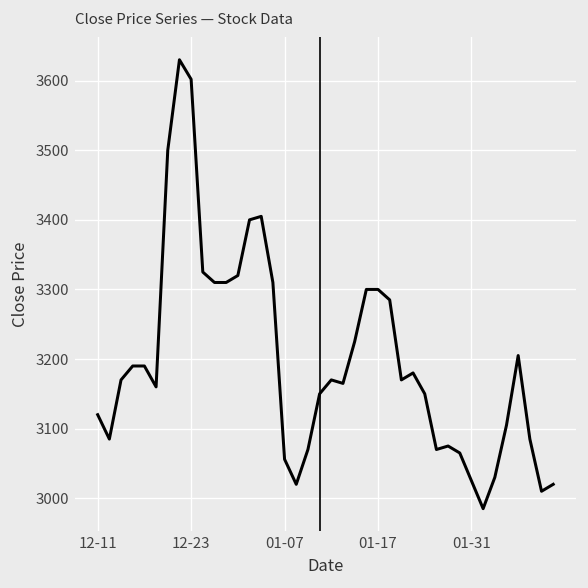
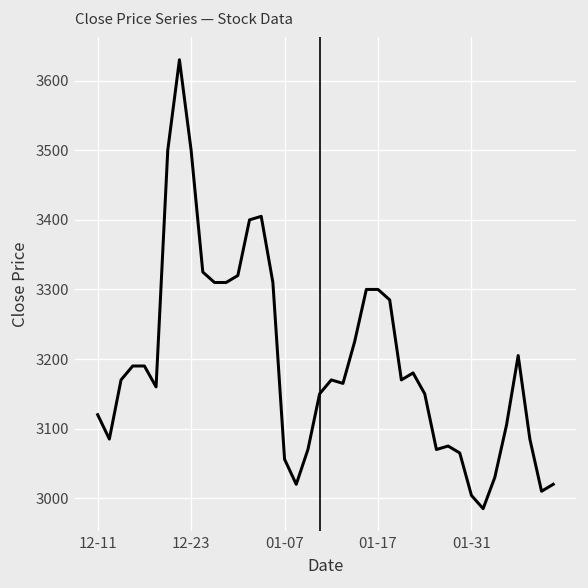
  {
    "12-11": 3120,
-   "12-23": 3600,
+   "12-23": 3500,
    "01-07": 3060,
    "01-17": 3300,
-   "01-31": 3030
+   "01-31": 3000
  }
